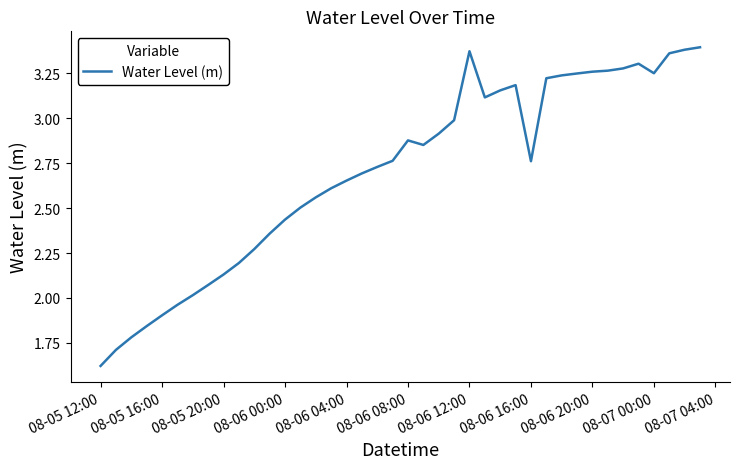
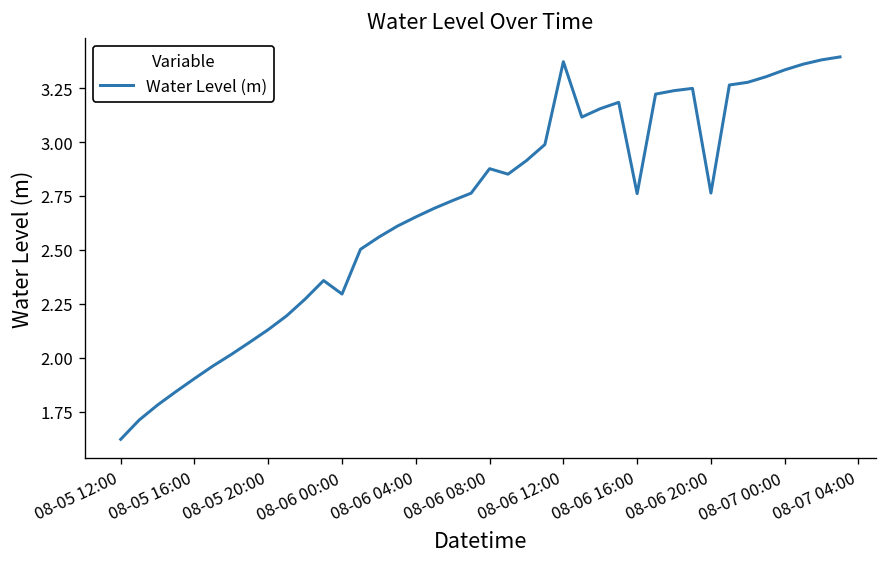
  {
    "08-05 12:00": 1.62,
    "08-05 16:00": 1.90,
    "08-05 20:00": 2.13,
-   "08-06 00:00": 2.44,
+   "08-06 00:00": 2.30,
    "08-06 04:00": 2.65,
    "08-06 08:00": 2.88,
    "08-06 12:00": 3.37,
    "08-06 16:00": 2.76,
-   "08-06 20:00": 3.26,
-   "08-07 00:00": 3.25
+   "08-06 20:00": 2.76,
+   "08-07 00:00": 3.33
  }
